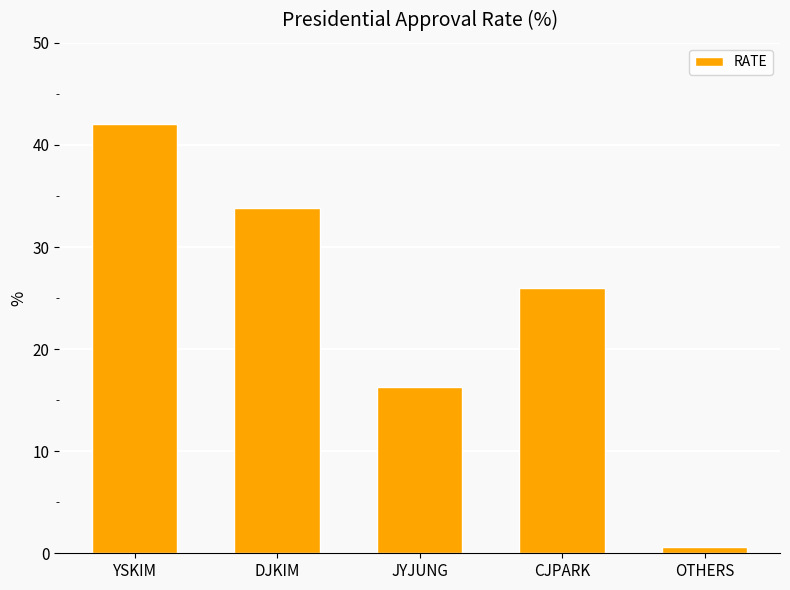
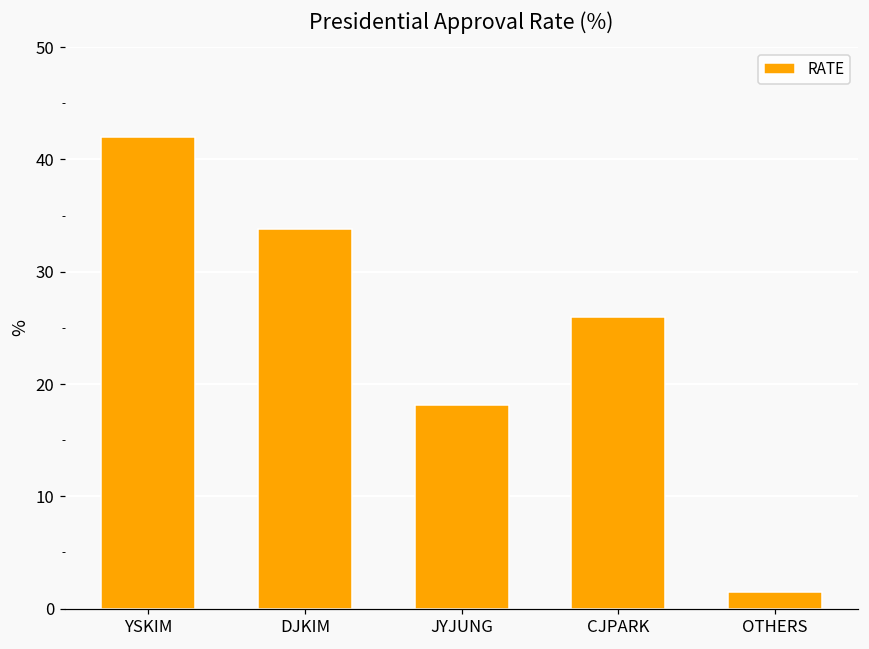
  {
    "YSKIM": 42.0,
    "DJKIM": 33.8,
-   "JYJUNG": 16.3,
+   "JYJUNG": 18.1,
    "CJPARK": 26.0,
-   "OTHERS": 0.6
+   "OTHERS": 1.5
  }
